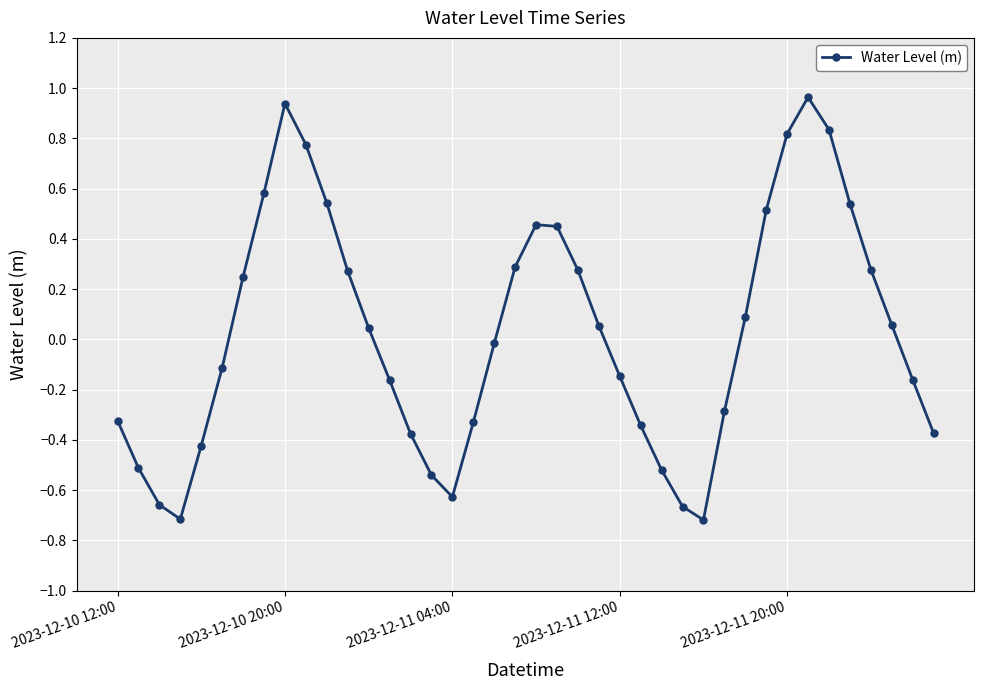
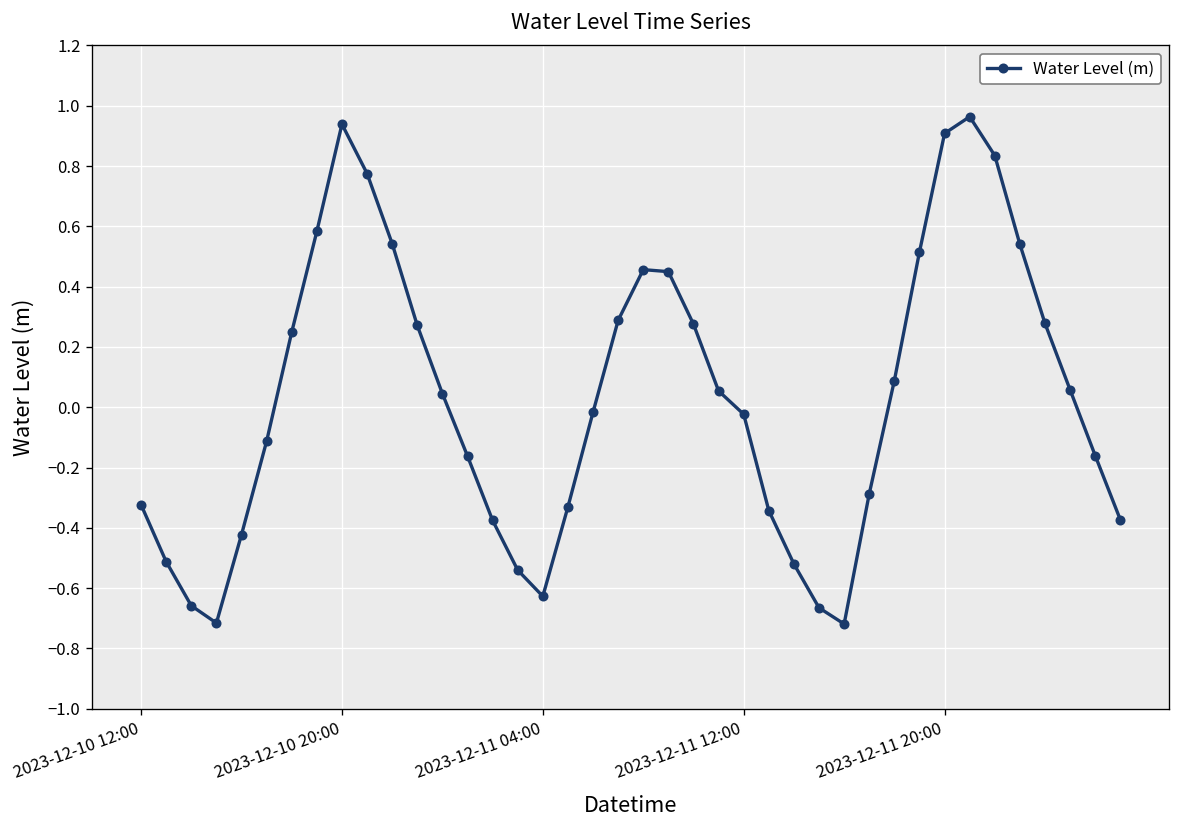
  {
    "2023-12-10 12:00": -0.32,
    "2023-12-10 20:00": 0.94,
    "2023-12-11 04:00": -0.63,
-   "2023-12-11 12:00": -0.15,
-   "2023-12-11 20:00": 0.82
+   "2023-12-11 12:00": -0.02,
+   "2023-12-11 20:00": 0.91
  }
